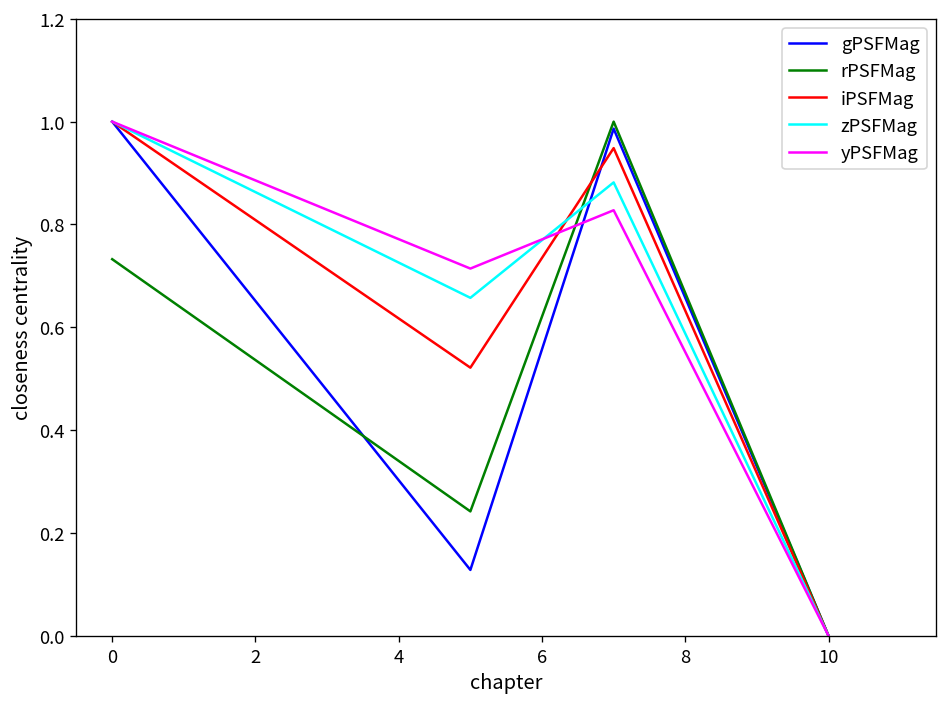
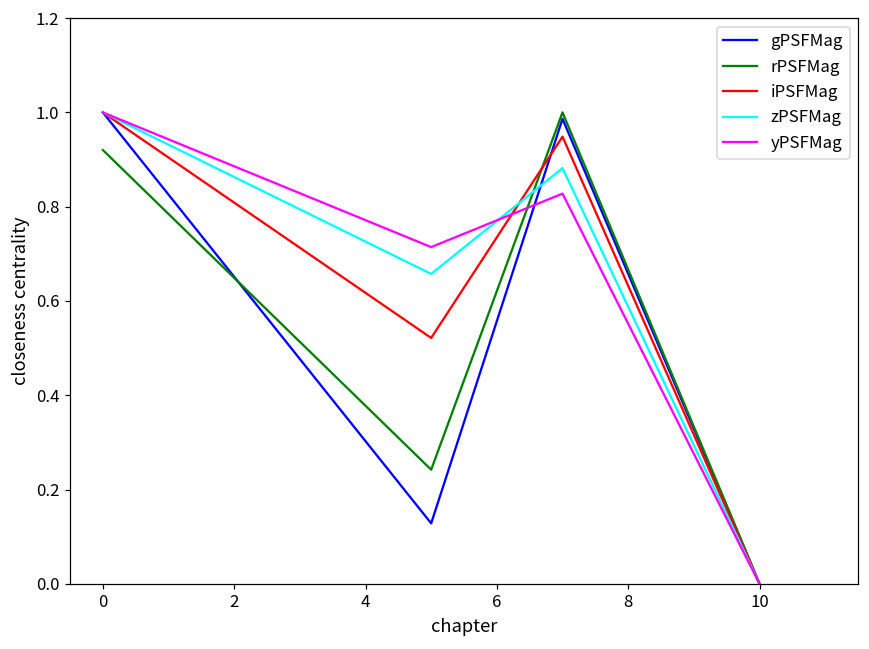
  {
    "rPSFMag": {
-     "0": 0.73
+     "0": 0.92
    }
  }
